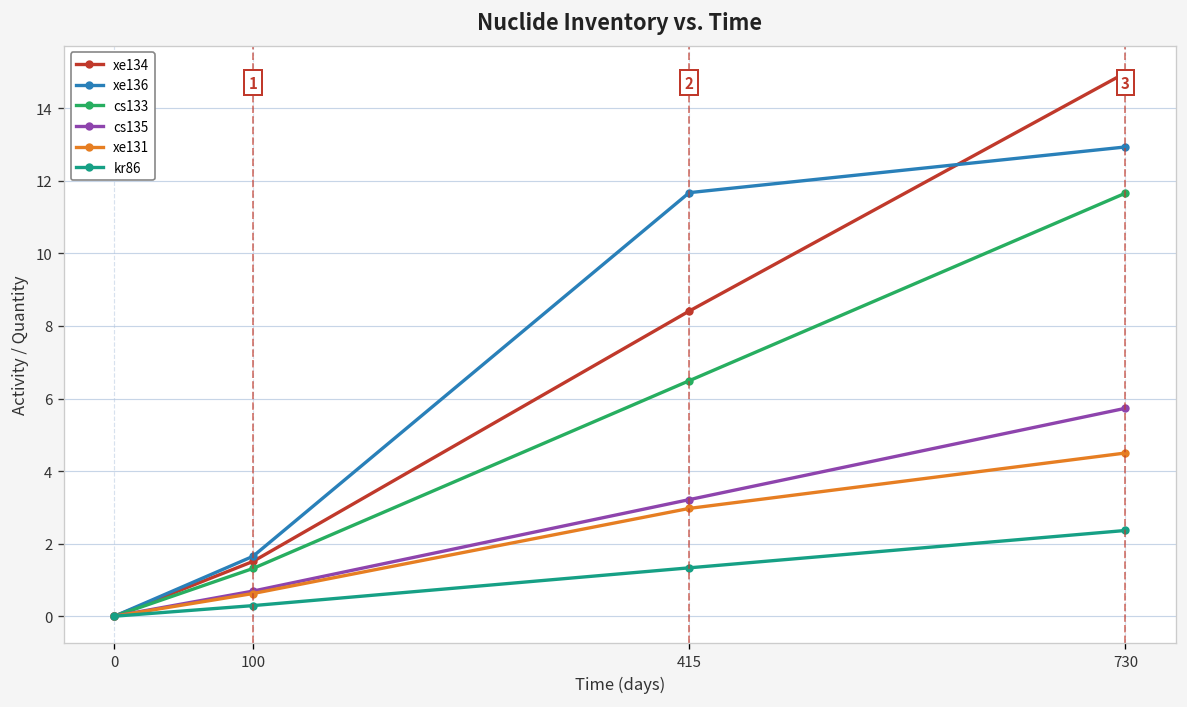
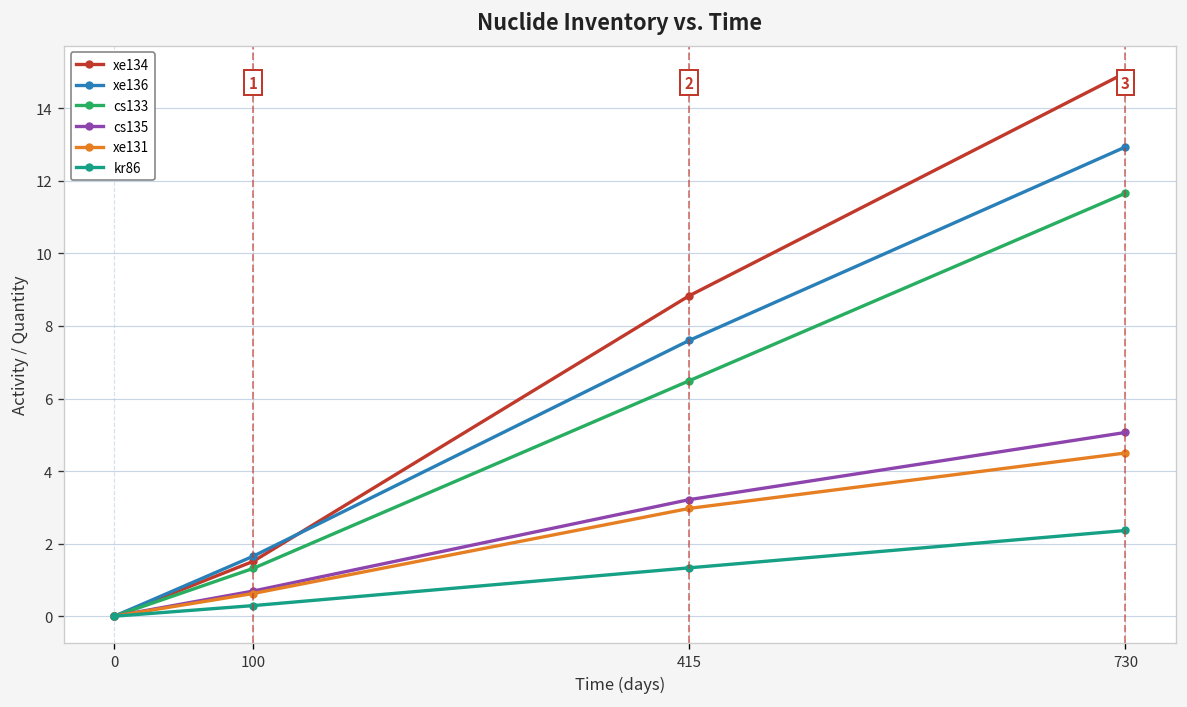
  {
    "xe134": {
      "100": 1.5,
-     "415": 8.4
+     "415": 8.8
    },
    "xe136": {
      "100": 1.7,
-     "415": 11.7,
+     "415": 7.6,
      "730": 12.9
    },
    "cs135": {
      "415": 3.2,
-     "730": 5.7
+     "730": 5.1
    },
    "xe131": {
      "415": 3.0,
      "730": 4.5
    }
  }
